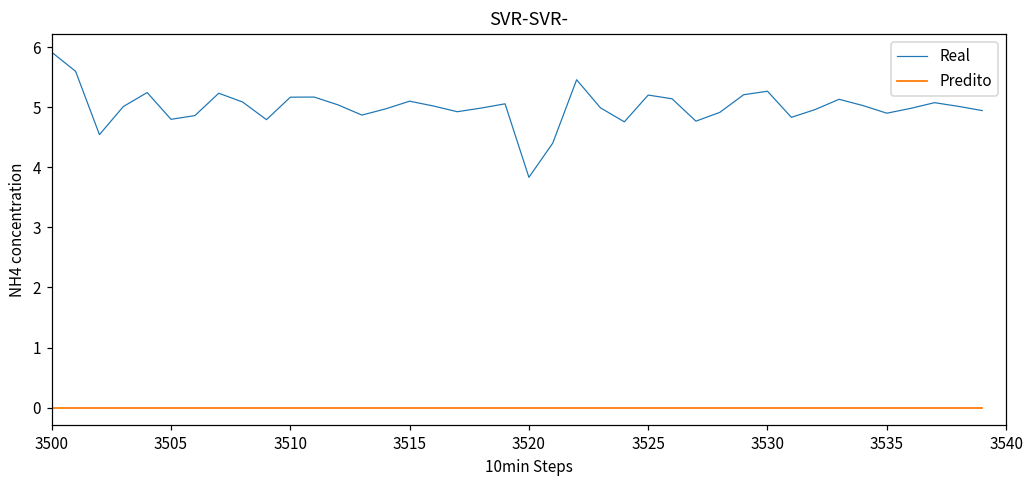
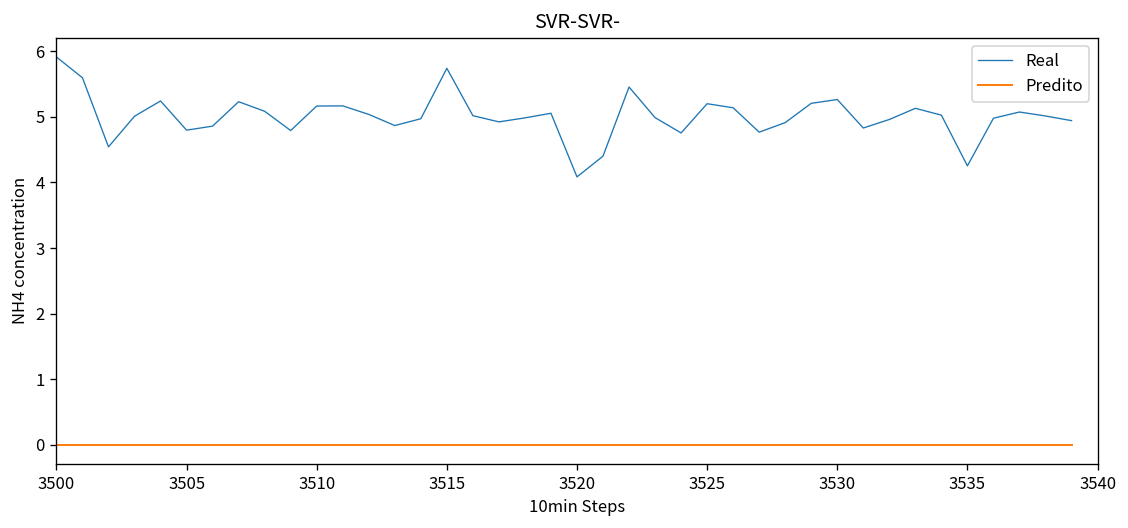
  {
    "Real": {
      "3500": 5.9,
      "3505": 4.8,
      "3510": 5.2,
-     "3515": 5.1,
-     "3520": 3.8,
+     "3515": 5.7,
+     "3520": 4.1,
      "3525": 5.2,
      "3530": 5.3,
-     "3535": 4.9
+     "3535": 4.3
    },
    "Predito": {
      "3500": 0.0,
      "3505": 0.0,
      "3510": 0.0,
      "3515": 0.0,
      "3520": 0.0,
      "3525": 0.0,
      "3530": 0.0,
      "3535": 0.0
    }
  }
